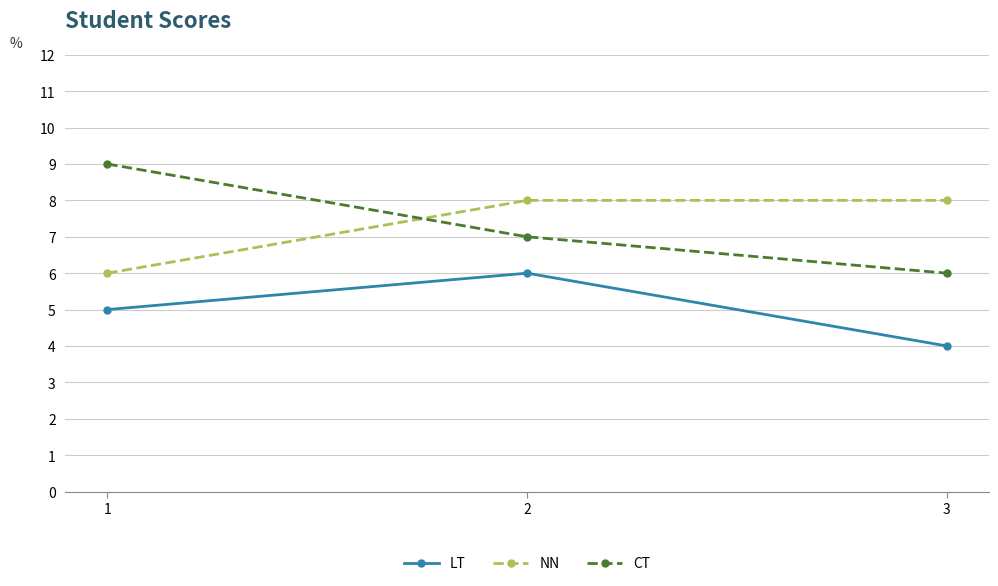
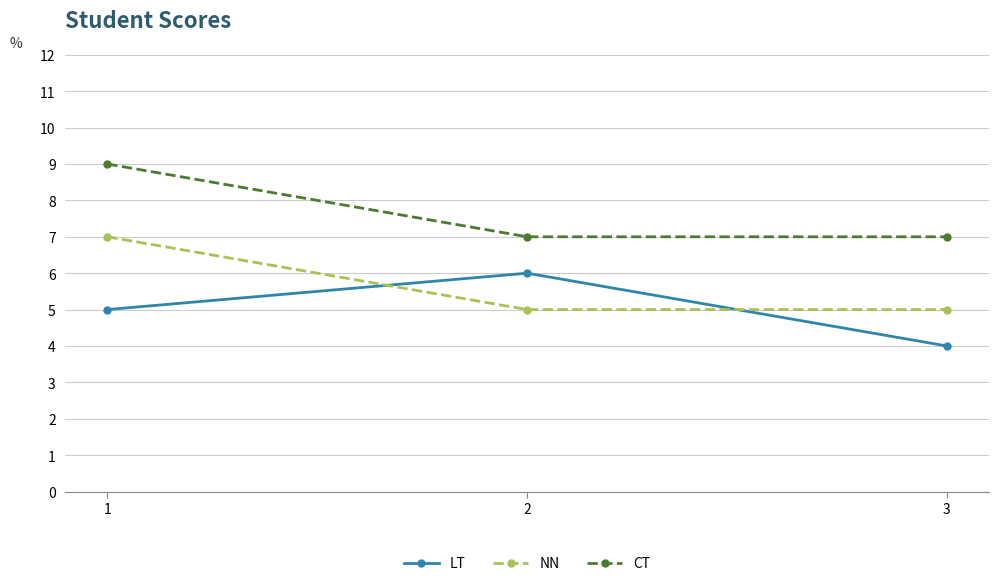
  {
    "LT": {
      "1": 5,
      "2": 6,
      "3": 4
    },
    "NN": {
-     "1": 6,
-     "2": 8,
-     "3": 8
+     "1": 7,
+     "2": 5,
+     "3": 5
    },
    "CT": {
      "1": 9,
      "2": 7,
-     "3": 6
+     "3": 7
    }
  }
